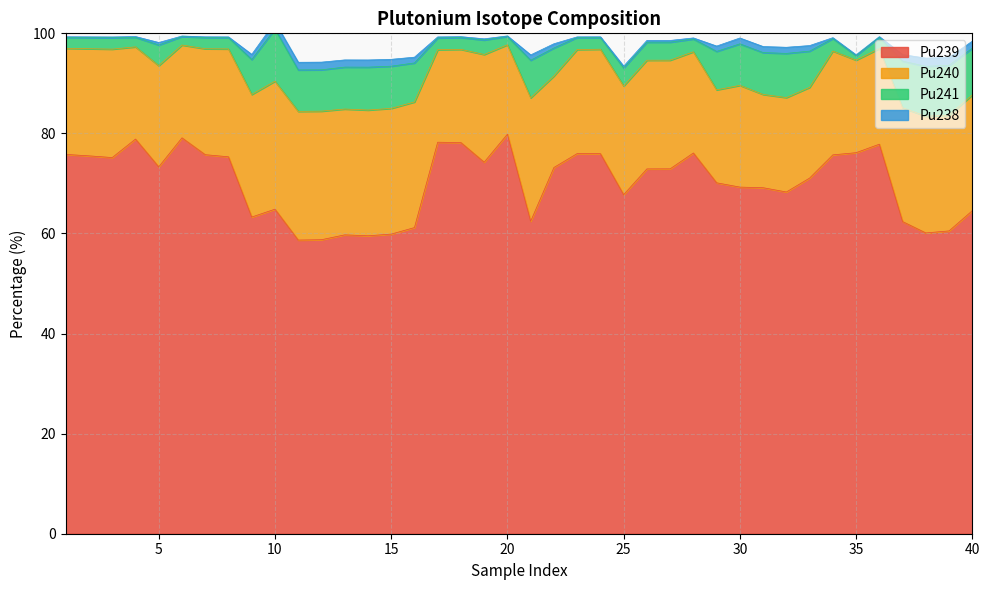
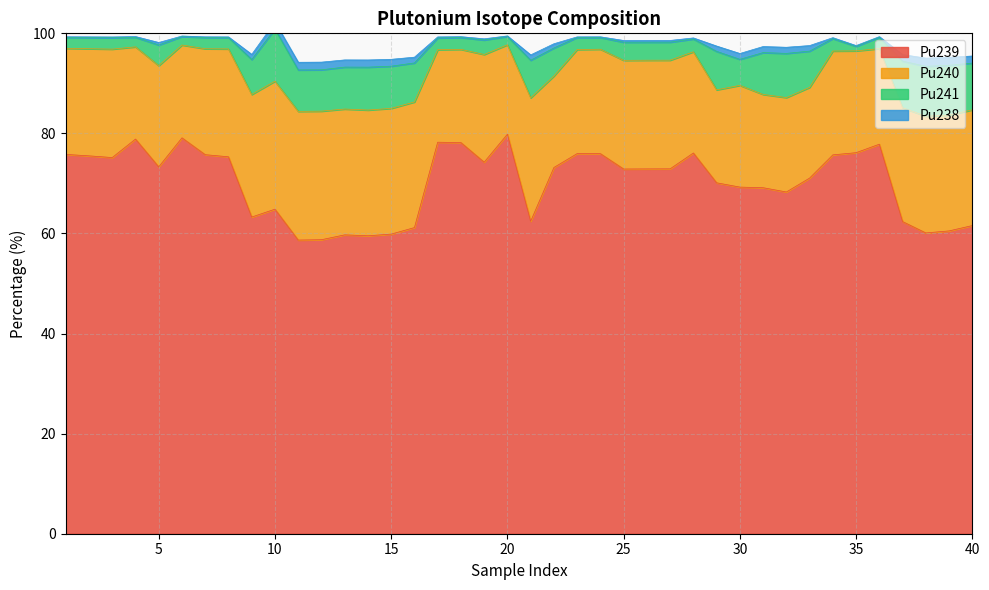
  {
    "Pu239": {
      "5": 73,
      "10": 65,
      "15": 60,
      "20": 80,
-     "25": 68,
+     "25": 73,
      "30": 69,
      "35": 76,
-     "40": 65
+     "40": 62
    },
    "Pu240": {
      "5": 20,
      "10": 26,
      "15": 25,
      "20": 18,
      "25": 22,
      "30": 20,
-     "35": 18,
+     "35": 20,
      "40": 23
    },
    "Pu241": {
      "15": 8,
-     "30": 8,
+     "30": 5,
      "40": 9
    },
    "Pu238": {
      "15": 1,
      "30": 1,
      "40": 1
    }
  }
